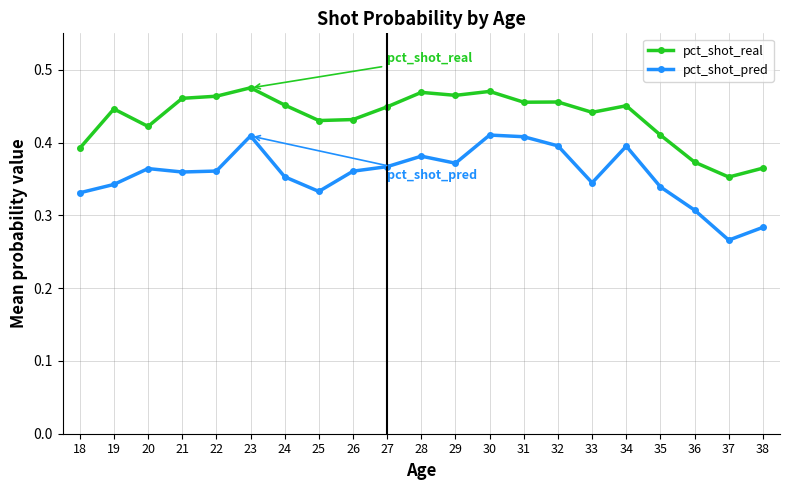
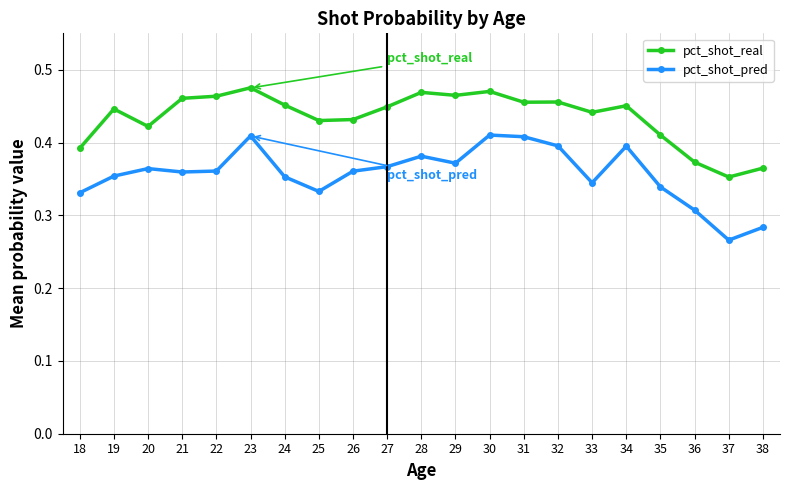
  {
    "pct_shot_real": {
      "18": 0.39,
      "19": 0.45,
      "20": 0.42,
      "21": 0.46,
      "22": 0.46,
      "23": 0.48,
      "24": 0.45,
      "25": 0.43,
      "26": 0.43,
      "27": 0.45,
      "28": 0.47,
      "29": 0.46,
      "30": 0.47,
      "31": 0.46,
      "32": 0.46,
      "33": 0.44,
      "34": 0.45,
      "35": 0.41,
      "36": 0.37,
      "37": 0.35,
      "38": 0.36
    },
    "pct_shot_pred": {
      "18": 0.33,
-     "19": 0.34,
+     "19": 0.35,
      "20": 0.36,
      "21": 0.36,
      "22": 0.36,
      "23": 0.41,
      "24": 0.35,
      "25": 0.33,
      "26": 0.36,
      "27": 0.37,
      "28": 0.38,
      "29": 0.37,
      "30": 0.41,
      "31": 0.41,
      "32": 0.40,
      "33": 0.34,
      "34": 0.39,
      "35": 0.34,
      "36": 0.31,
      "37": 0.27,
      "38": 0.28
    }
  }
